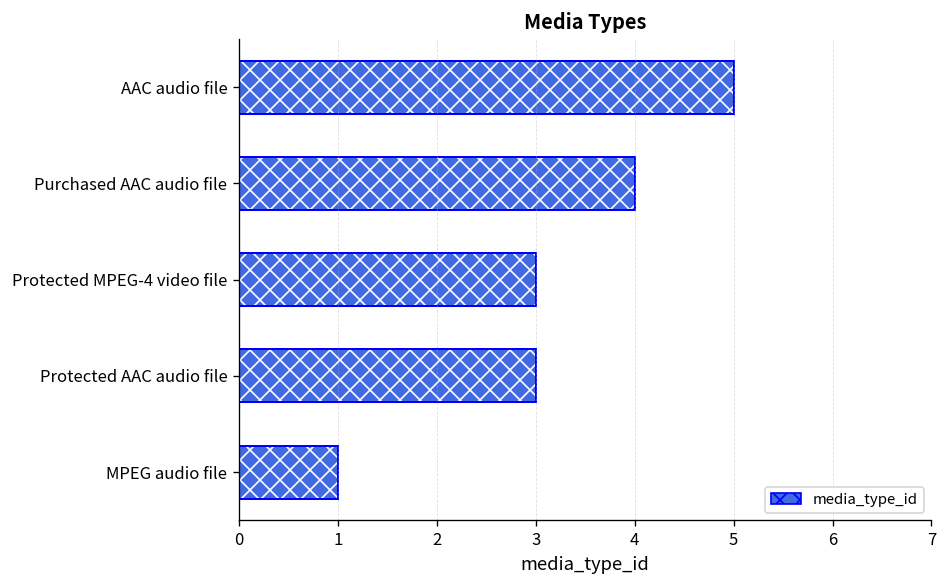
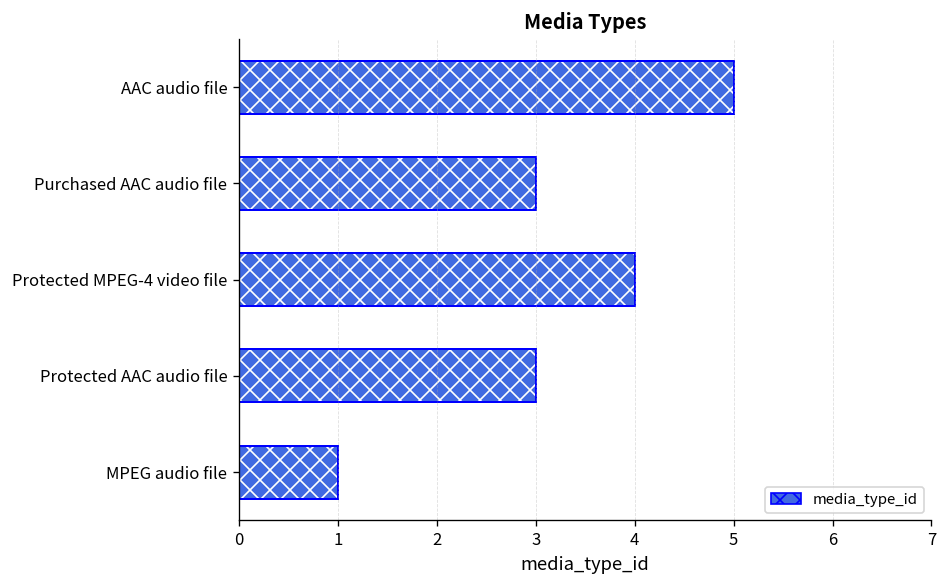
  {
    "AAC audio file": 5,
-   "Purchased AAC audio file": 4,
-   "Protected MPEG-4 video file": 3,
+   "Purchased AAC audio file": 3,
+   "Protected MPEG-4 video file": 4,
    "Protected AAC audio file": 3,
    "MPEG audio file": 1
  }
